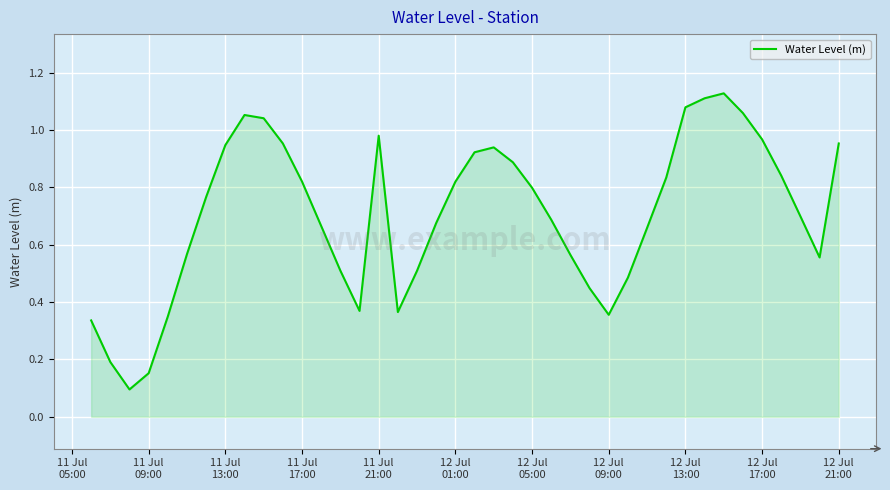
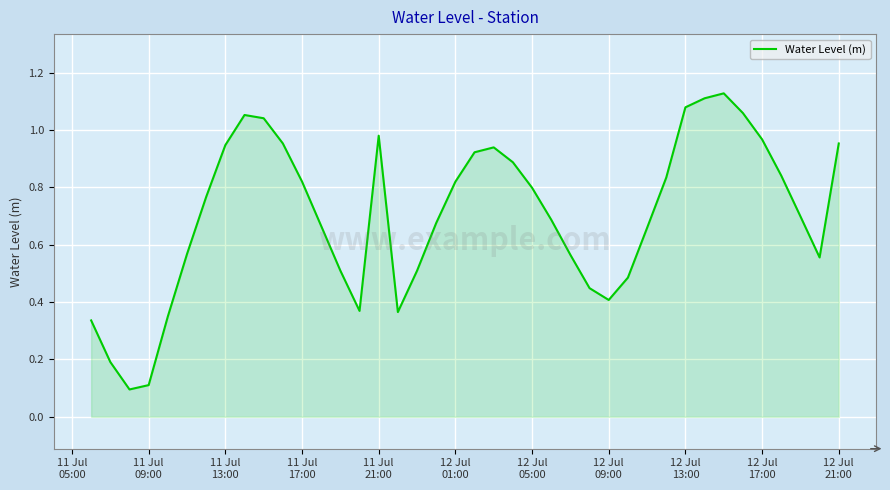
  {
-   "11 Jul 09:00": 0.15,
+   "11 Jul 09:00": 0.11,
    "11 Jul 13:00": 0.95,
    "11 Jul 17:00": 0.82,
    "11 Jul 21:00": 0.98,
    "12 Jul 01:00": 0.82,
    "12 Jul 05:00": 0.80,
-   "12 Jul 09:00": 0.36,
+   "12 Jul 09:00": 0.41,
    "12 Jul 13:00": 1.08,
    "12 Jul 17:00": 0.97,
    "12 Jul 21:00": 0.95
  }
